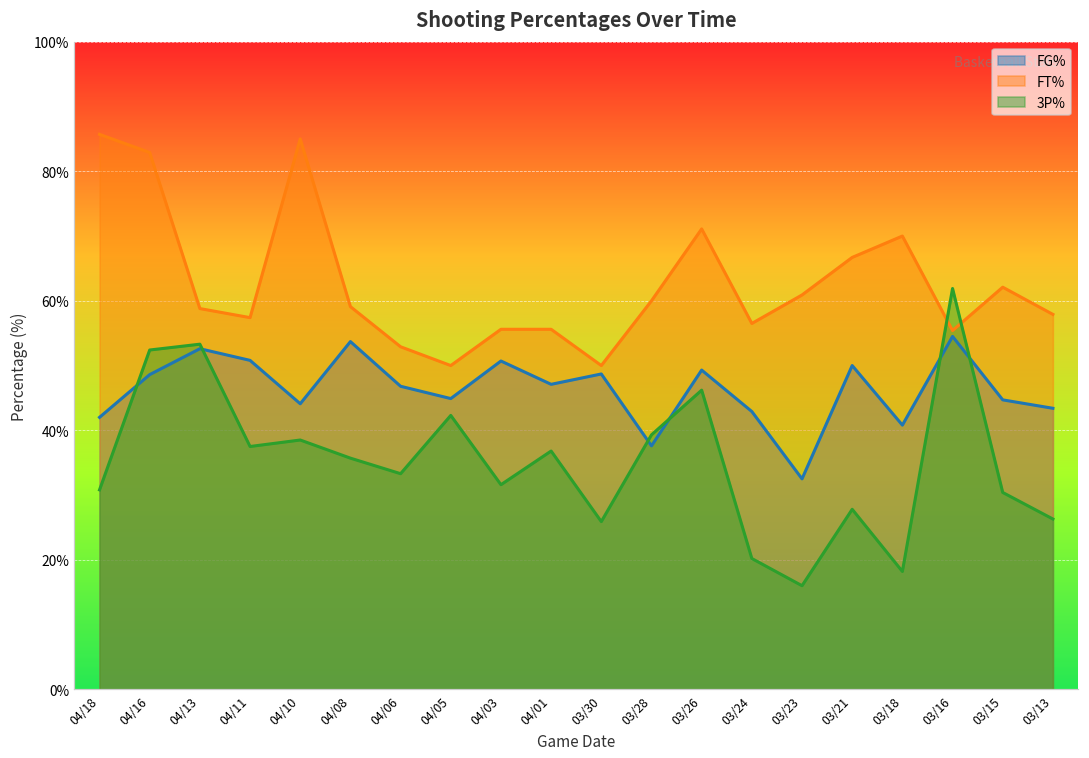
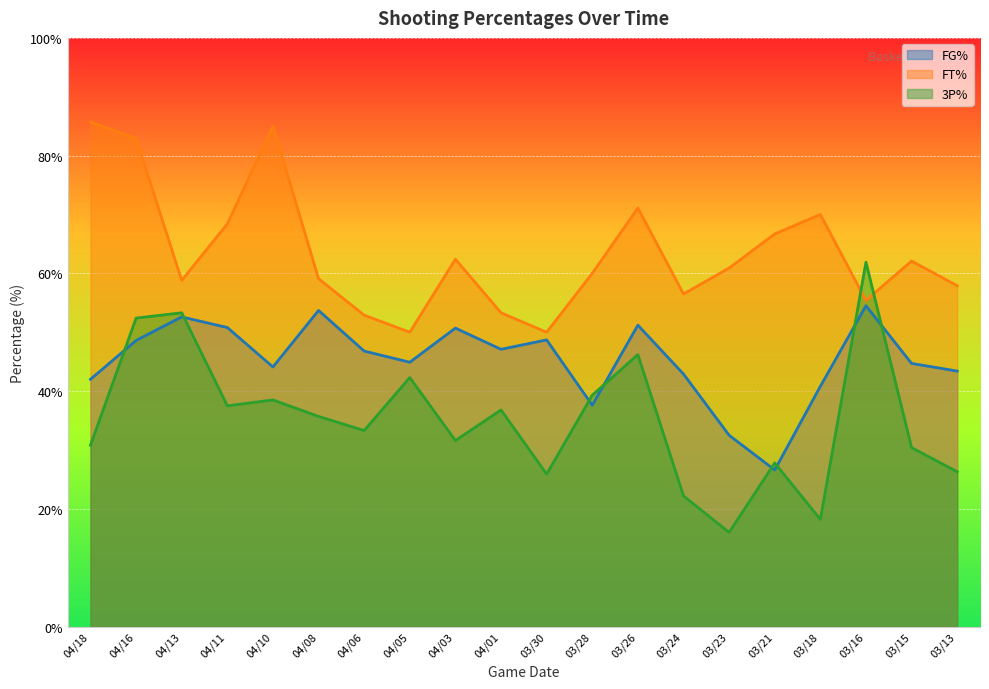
  {
    "FG%": {
      "04/18": "42%",
      "04/16": "49%",
      "04/13": "53%",
      "04/11": "51%",
      "04/10": "44%",
      "04/08": "54%",
      "04/06": "47%",
      "04/05": "45%",
      "04/03": "51%",
      "04/01": "47%",
      "03/30": "49%",
      "03/28": "38%",
-     "03/26": "49%",
+     "03/26": "51%",
      "03/24": "43%",
      "03/23": "33%",
-     "03/21": "50%",
+     "03/21": "27%",
      "03/18": "41%",
      "03/16": "55%",
      "03/15": "45%",
      "03/13": "43%"
    },
    "FT%": {
      "04/18": "86%",
      "04/16": "83%",
      "04/13": "59%",
-     "04/11": "57%",
+     "04/11": "68%",
      "04/10": "85%",
      "04/08": "59%",
      "04/06": "53%",
      "04/05": "50%",
-     "04/03": "56%",
-     "04/01": "56%",
+     "04/03": "62%",
+     "04/01": "53%",
      "03/30": "50%",
      "03/28": "60%",
      "03/26": "71%",
      "03/24": "57%",
      "03/23": "61%",
      "03/21": "67%",
      "03/18": "70%",
      "03/16": "55%",
      "03/15": "62%",
      "03/13": "58%"
    },
    "3P%": {
      "04/18": "31%",
      "04/16": "52%",
      "04/13": "53%",
      "04/11": "38%",
      "04/10": "39%",
      "04/08": "36%",
      "04/06": "33%",
      "04/05": "42%",
      "04/03": "32%",
      "04/01": "37%",
      "03/30": "26%",
      "03/28": "39%",
      "03/26": "46%",
-     "03/24": "20%",
+     "03/24": "22%",
      "03/23": "16%",
      "03/21": "28%",
      "03/18": "18%",
      "03/16": "62%",
      "03/15": "30%",
      "03/13": "26%"
    }
  }
